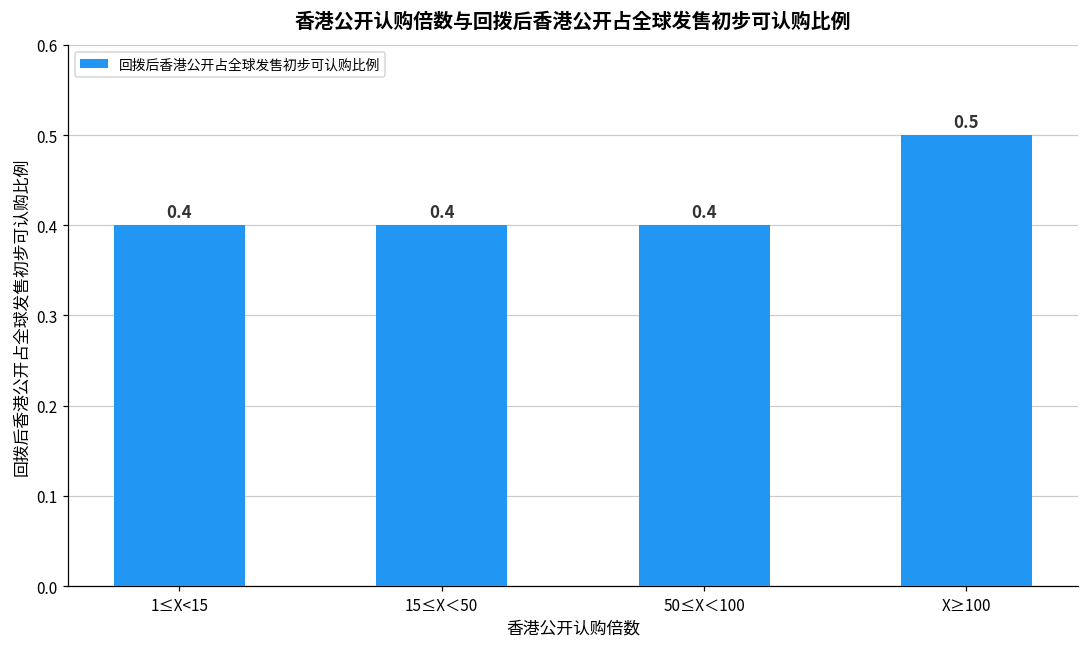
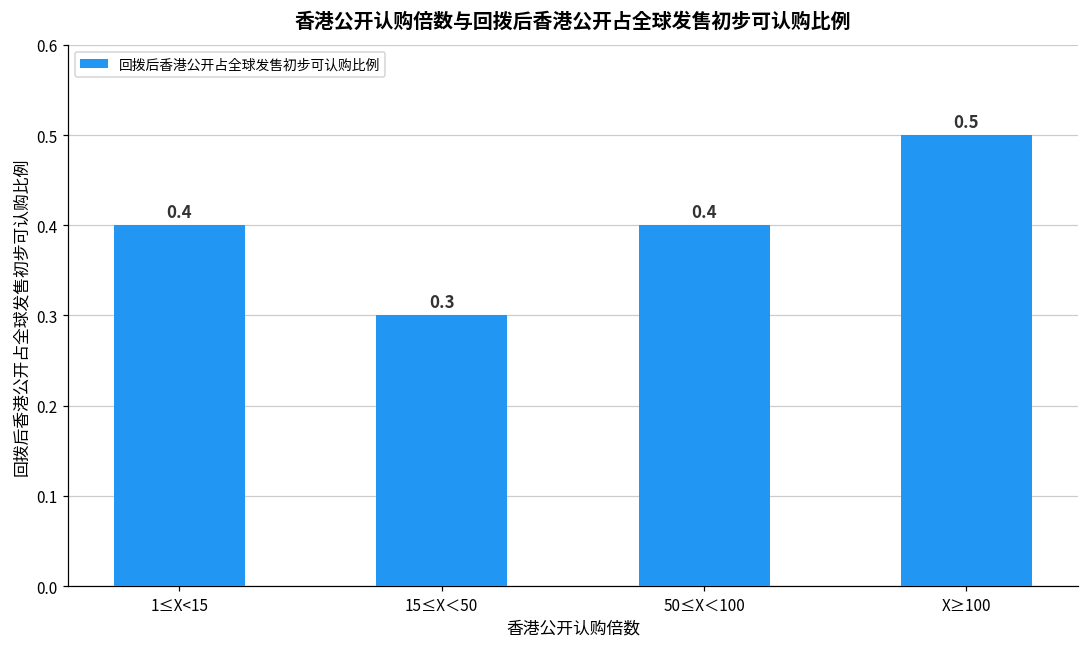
  {
    "1≤X<15": 0.4,
-   "15≤X＜50": 0.4,
+   "15≤X＜50": 0.3,
    "50≤X＜100": 0.4,
    "X≥100": 0.5
  }
